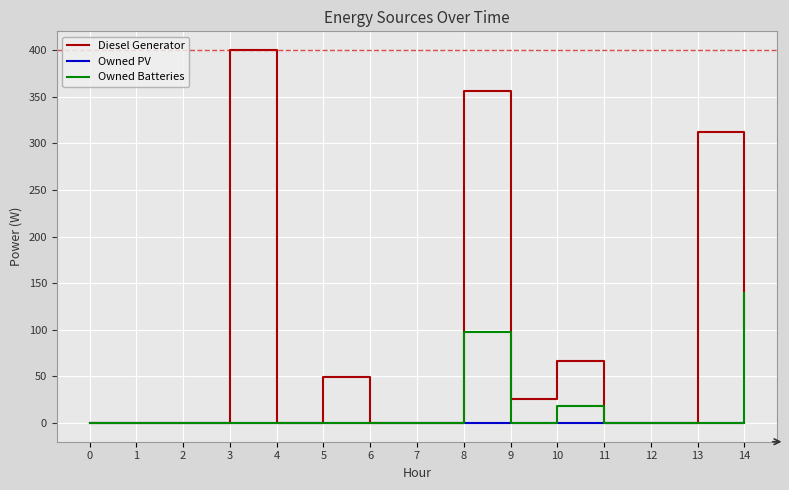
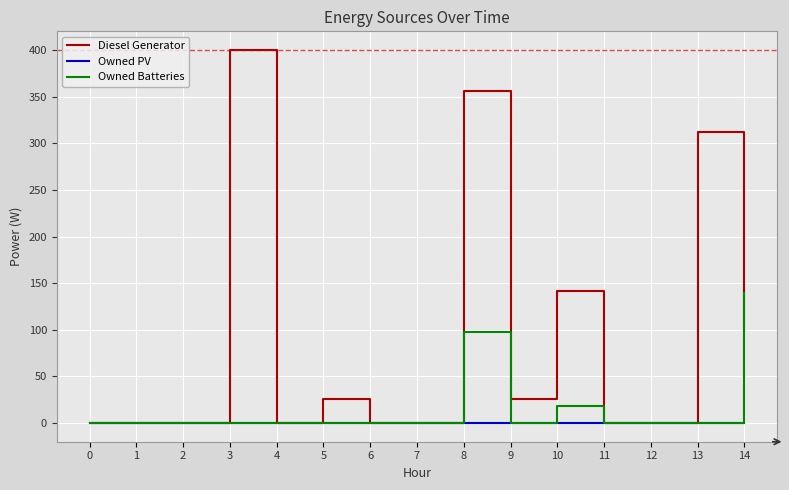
  {
    "Diesel Generator": {
      "3": 400,
-     "5": 50,
+     "5": 30,
      "8": 360,
      "9": 30,
-     "10": 70,
+     "10": 140,
      "13": 310,
      "14": 100
    },
    "Owned PV": {
      "8": 0,
      "10": 0,
      "14": 0
    },
    "Owned Batteries": {
      "8": 100,
      "10": 20,
      "14": 140
    }
  }
